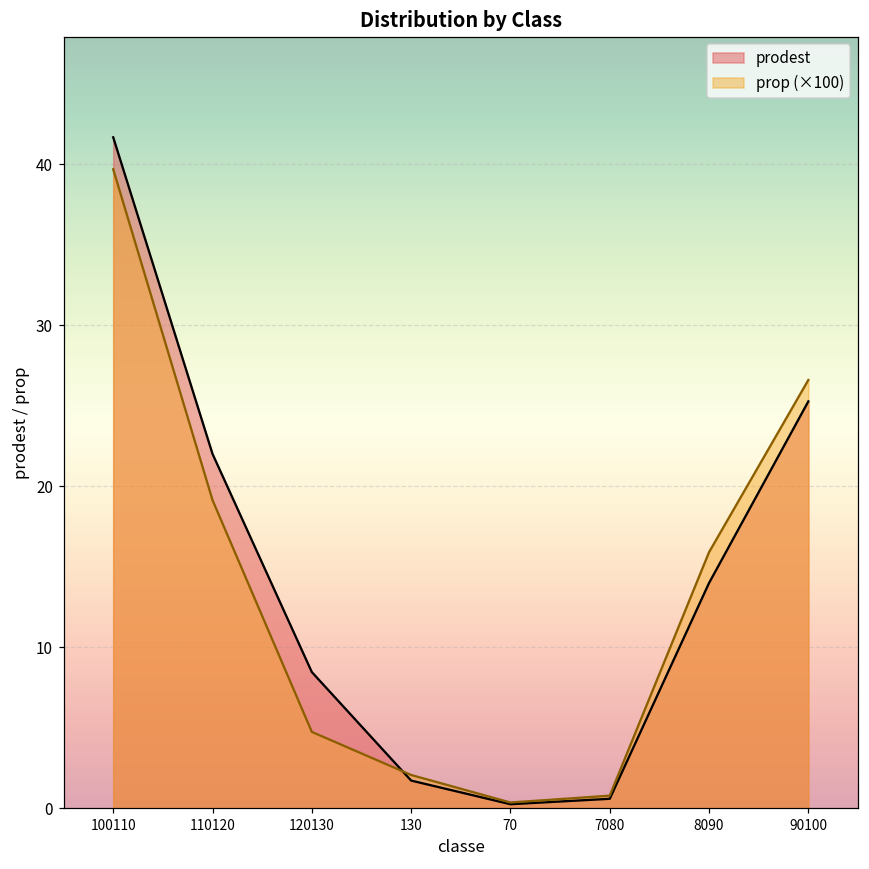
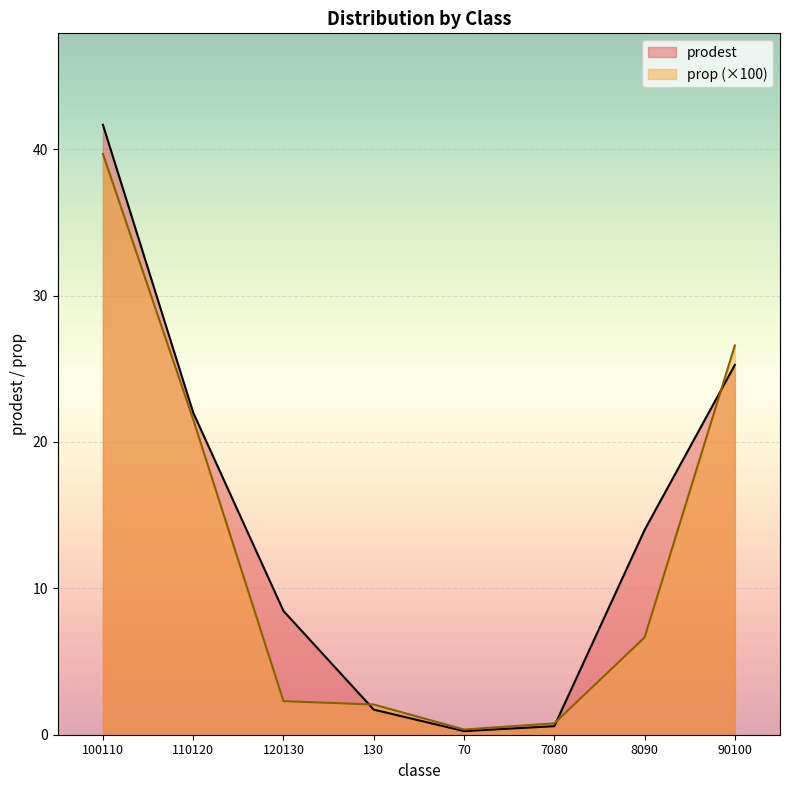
  {
    "prodest": {
      "100110": 41.7,
      "110120": 22.0,
      "120130": 8.5,
      "130": 1.7,
      "7080": 0.6,
      "8090": 14.0,
      "90100": 25.3
    },
    "prop (×100)": {
      "100110": 39.7,
-     "110120": 19.1,
-     "120130": 4.7,
+     "110120": 21.5,
+     "120130": 2.3,
      "130": 2.1,
      "7080": 0.8,
-     "8090": 15.9,
+     "8090": 6.6,
      "90100": 26.6
    }
  }
